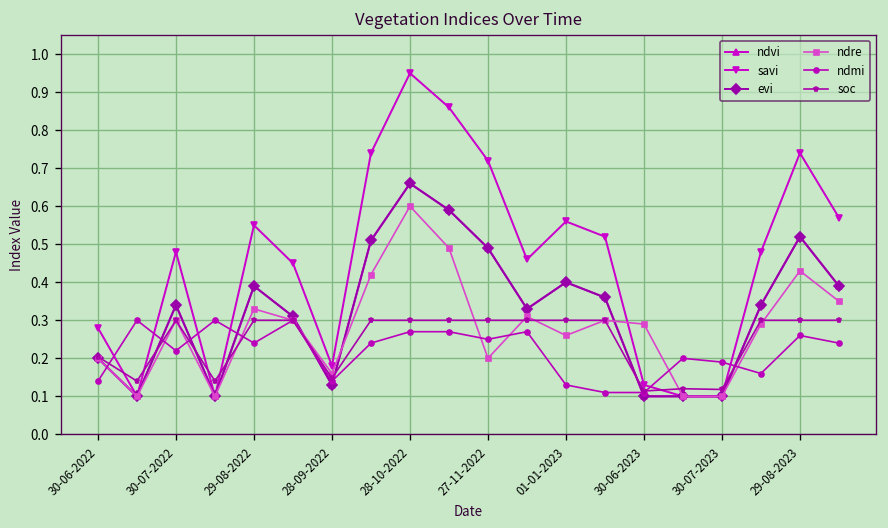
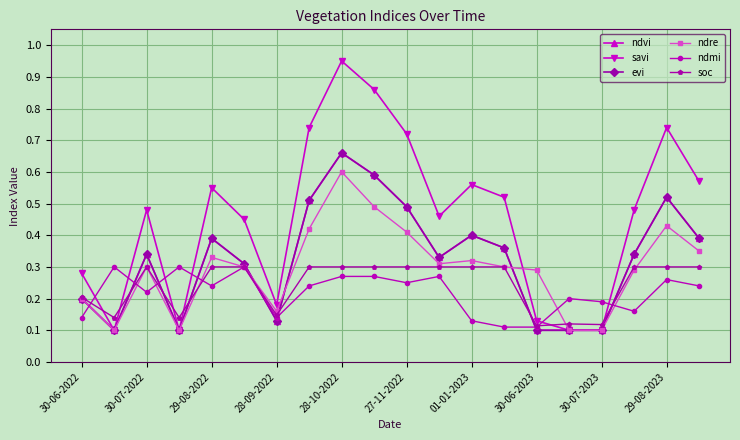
  {
    "ndre": {
      "29-08-2022": 0.33,
      "28-09-2022": 0.16,
      "28-10-2022": 0.60,
-     "27-11-2022": 0.20,
-     "01-01-2023": 0.26,
+     "27-11-2022": 0.41,
+     "01-01-2023": 0.32,
      "30-06-2023": 0.29,
      "29-08-2023": 0.43
    }
  }
